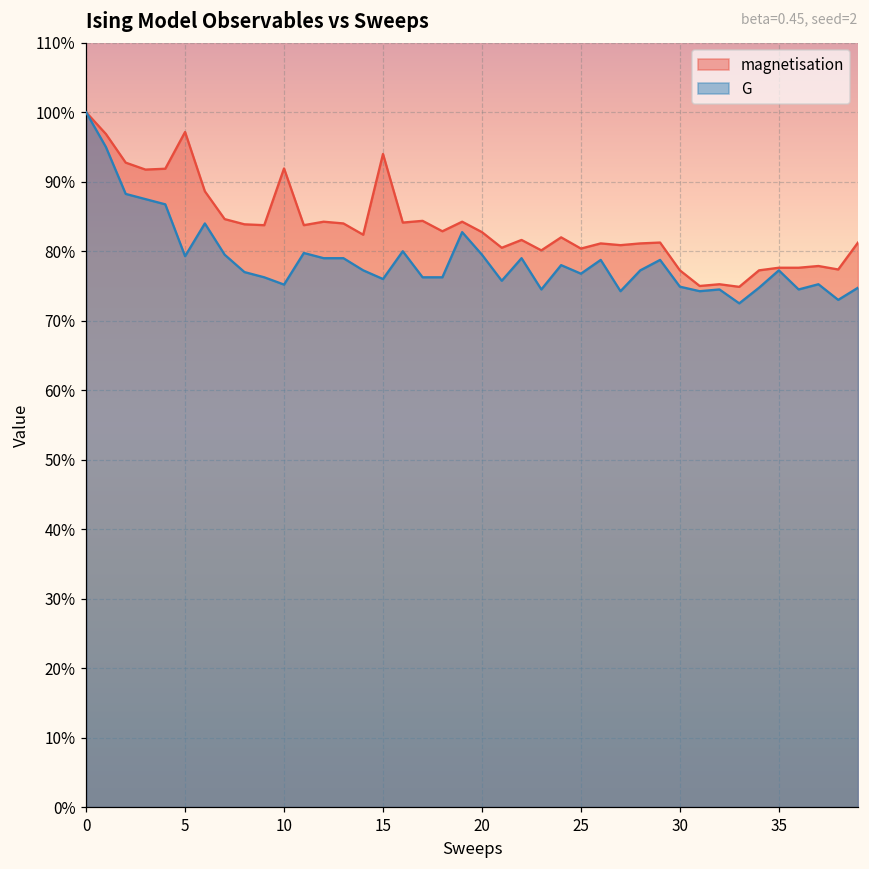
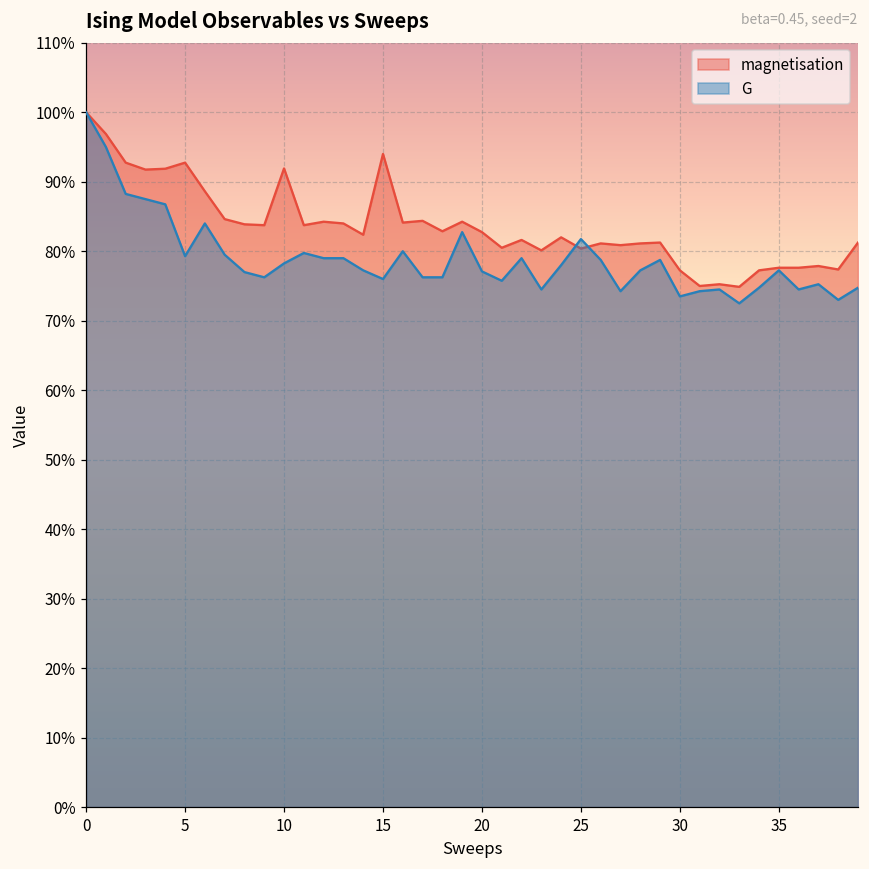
  {
    "magnetisation": {
-     "5": "97%",
+     "5": "93%",
      "10": "92%",
      "15": "94%",
      "20": "83%",
      "25": "80%",
      "30": "77%"
    },
    "G": {
      "5": "79%",
-     "10": "75%",
+     "10": "78%",
      "15": "76%",
-     "20": "80%",
-     "25": "77%",
-     "30": "75%"
+     "20": "77%",
+     "25": "82%",
+     "30": "74%"
    }
  }
